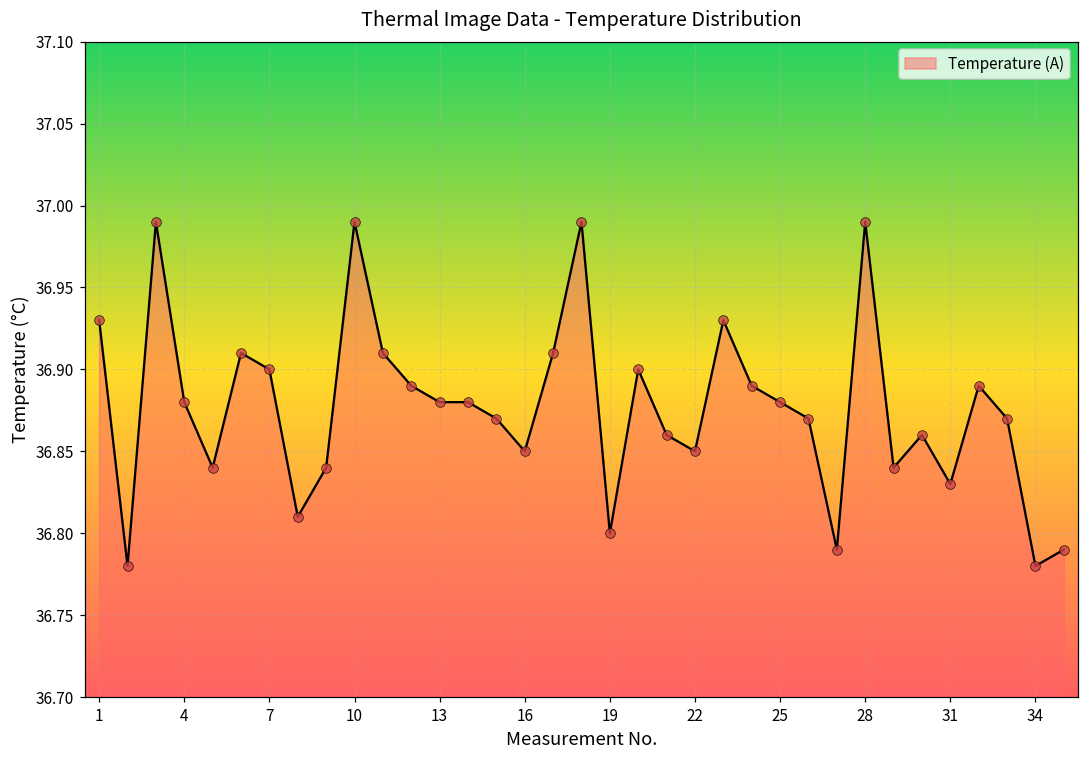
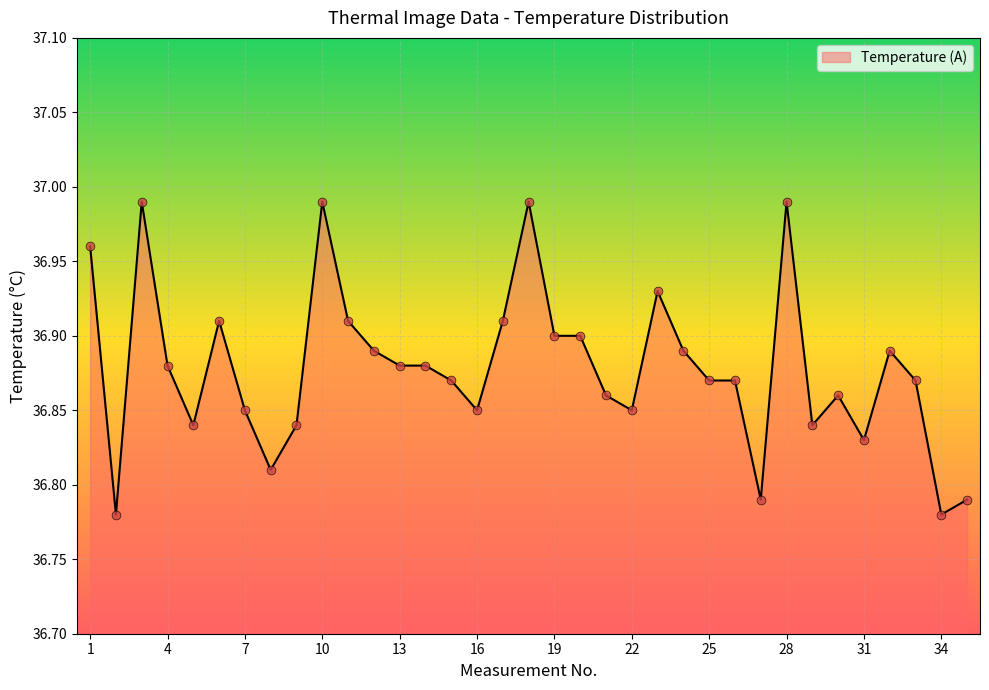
  {
-   "1": 36.93,
+   "1": 36.96,
    "4": 36.88,
-   "7": 36.90,
+   "7": 36.85,
    "10": 36.99,
    "13": 36.88,
    "16": 36.85,
-   "19": 36.8,
+   "19": 36.9,
    "22": 36.85,
-   "25": 36.88,
+   "25": 36.87,
    "28": 36.99,
    "31": 36.83,
    "34": 36.78
  }
